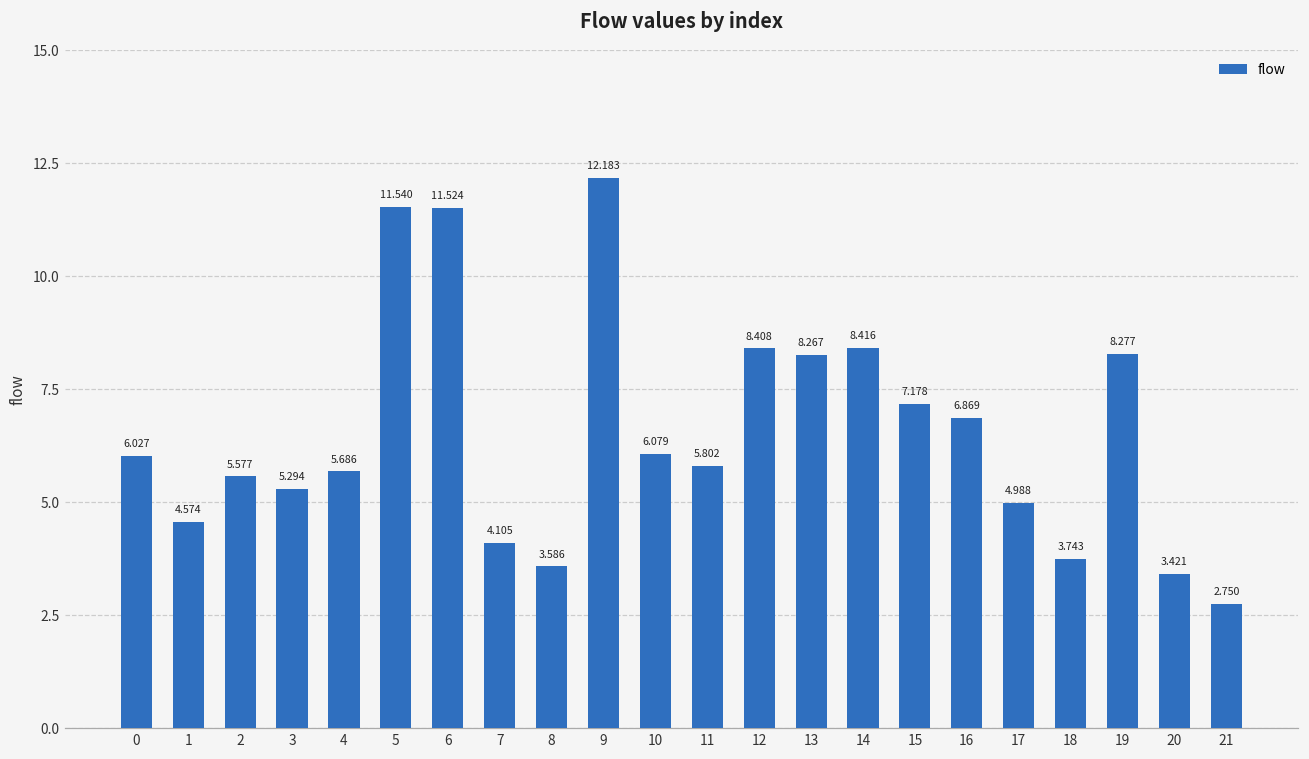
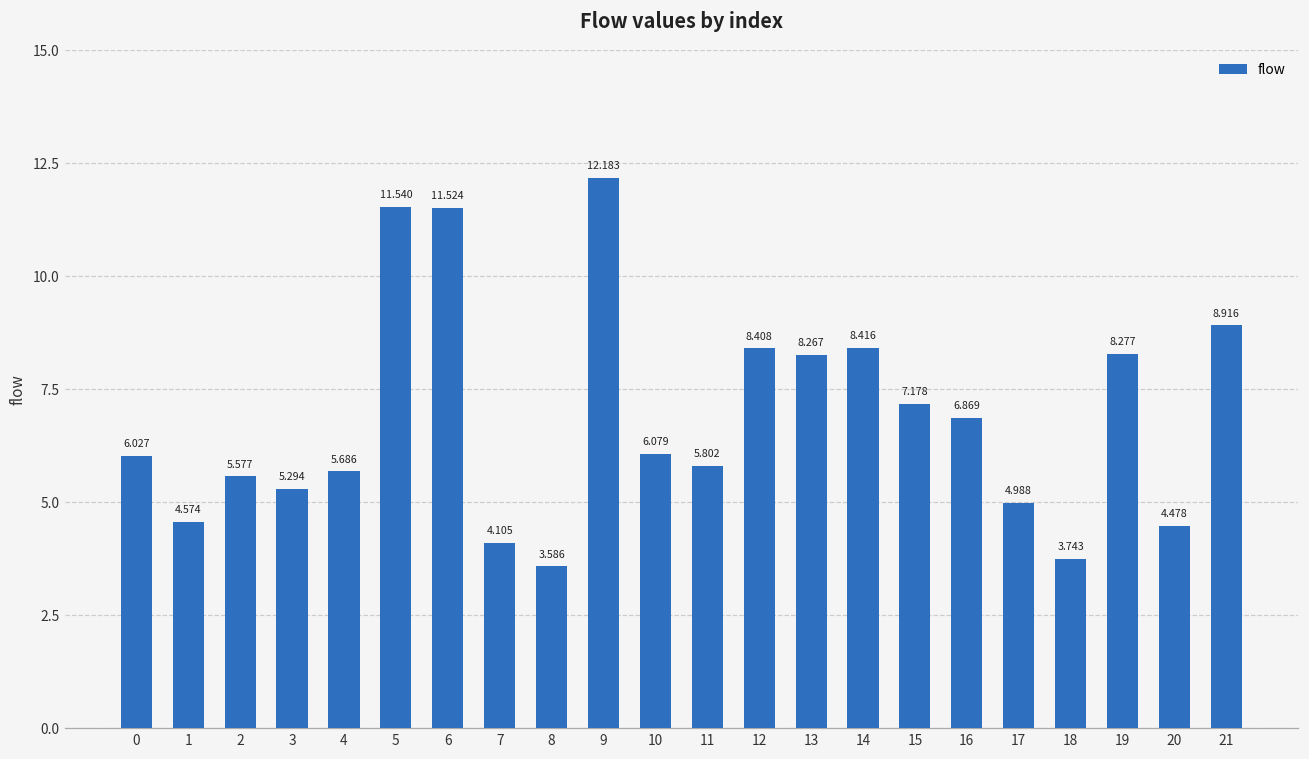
  {
    "0": 6.027,
    "1": 4.574,
    "2": 5.577,
    "3": 5.294,
    "4": 5.686,
    "5": 11.540,
    "6": 11.524,
    "7": 4.105,
    "8": 3.586,
    "9": 12.183,
    "10": 6.079,
    "11": 5.802,
    "12": 8.408,
    "13": 8.267,
    "14": 8.416,
    "15": 7.178,
    "16": 6.869,
    "17": 4.988,
    "18": 3.743,
    "19": 8.277,
-   "20": 3.421,
-   "21": 2.750
+   "20": 4.478,
+   "21": 8.916
  }
